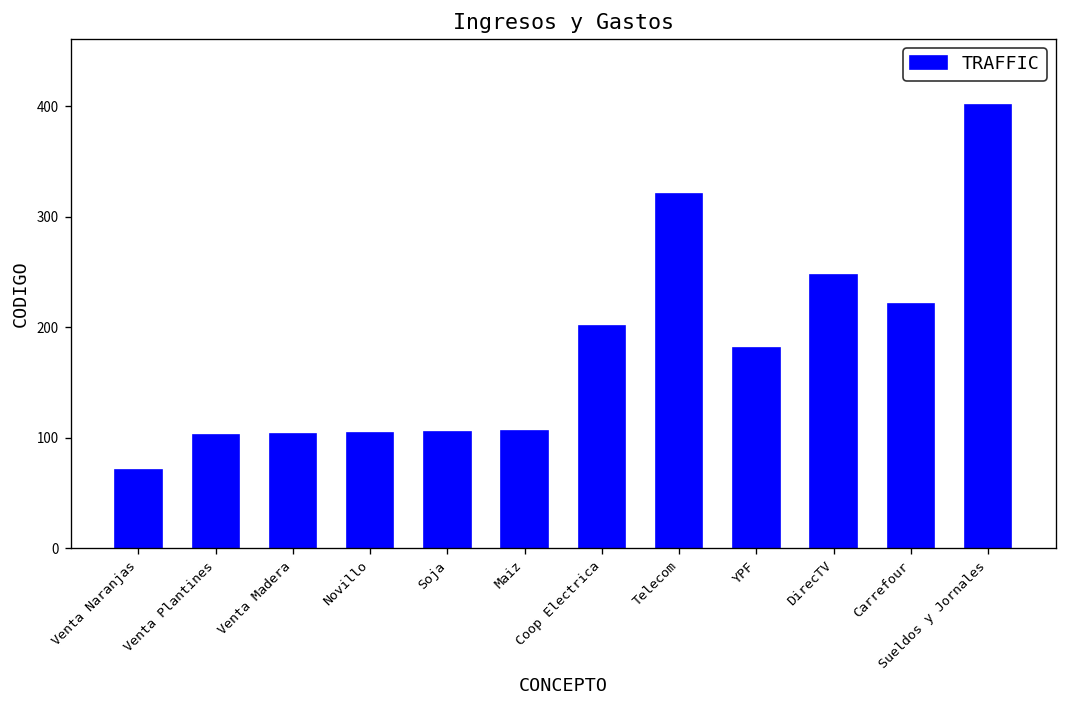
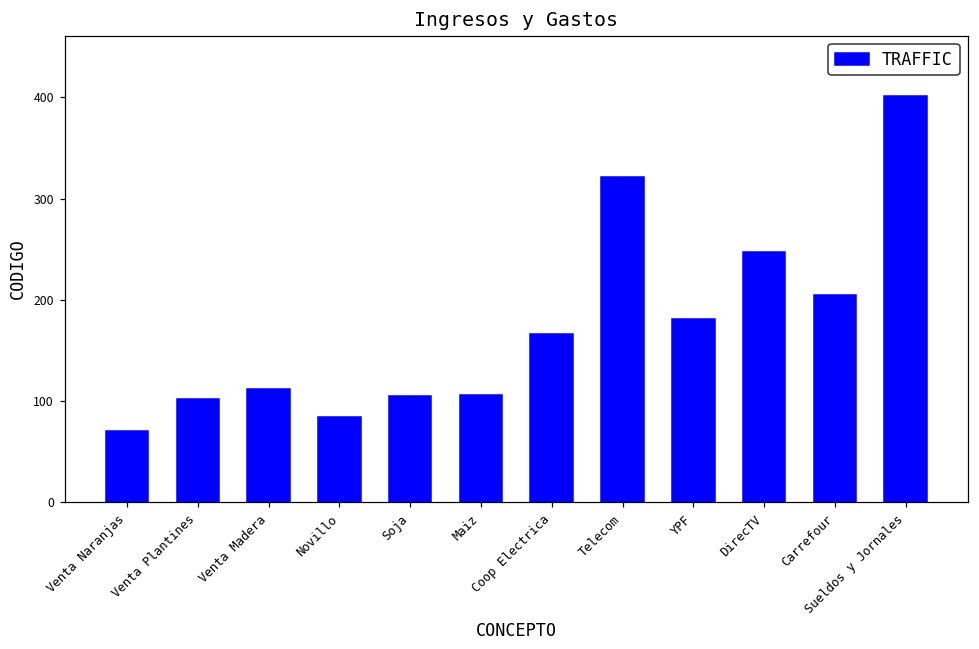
  {
    "Venta Naranjas": 70,
    "Venta Plantines": 100,
-   "Venta Madera": 100,
-   "Novillo": 100,
+   "Venta Madera": 110,
+   "Novillo": 80,
    "Soja": 110,
    "Maiz": 110,
-   "Coop Electrica": 200,
+   "Coop Electrica": 170,
    "Telecom": 320,
    "YPF": 180,
    "DirecTV": 250,
-   "Carrefour": 220,
+   "Carrefour": 210,
    "Sueldos y Jornales": 400
  }
